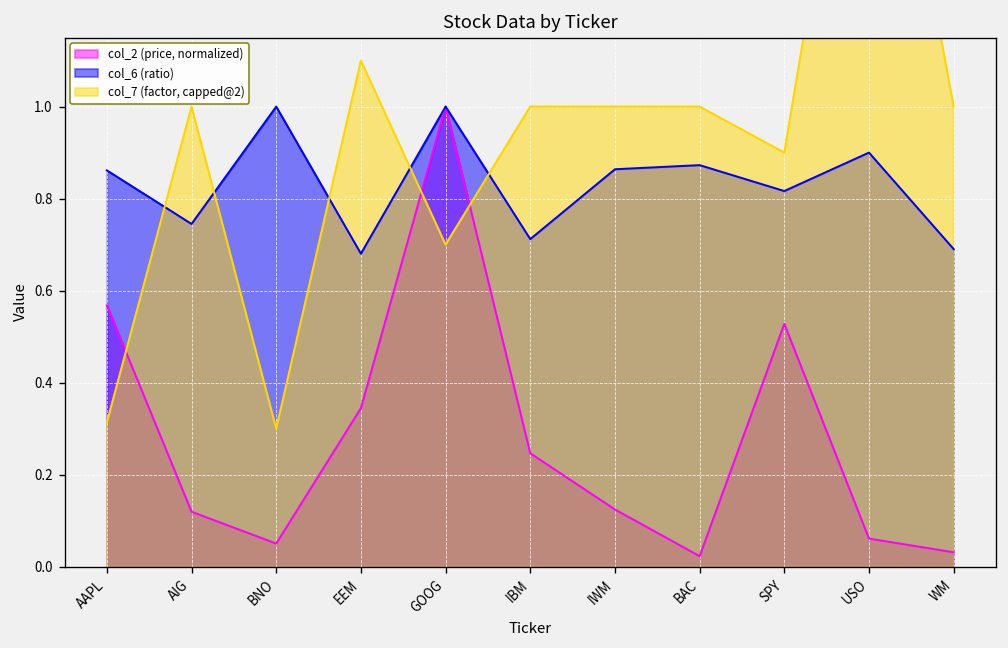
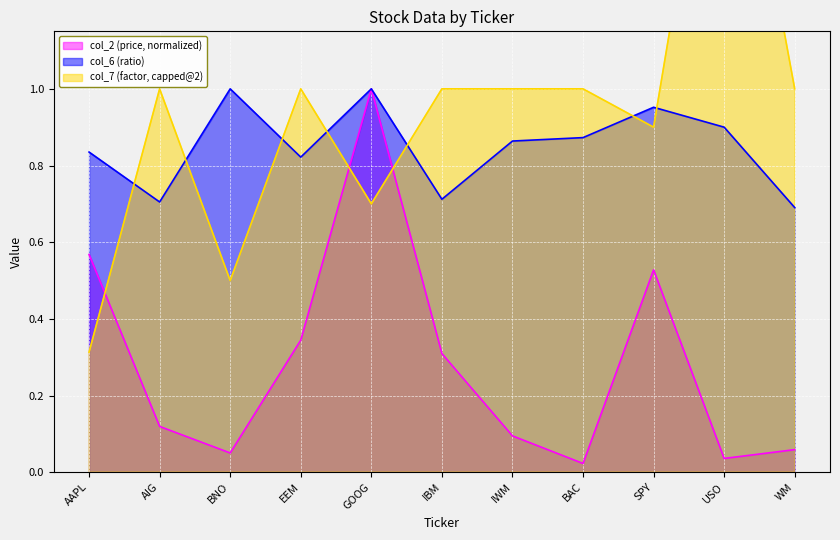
  {
    "col_2 (price, normalized)": {
      "AAPL": 0.57,
      "AIG": 0.12,
      "BNO": 0.05,
      "EEM": 0.34,
-     "IBM": 0.25,
-     "IWM": 0.12,
+     "IBM": 0.31,
+     "IWM": 0.09,
      "BAC": 0.02,
      "SPY": 0.53,
-     "USO": 0.06,
-     "WM": 0.03
+     "USO": 0.04,
+     "WM": 0.06
    },
    "col_6 (ratio)": {
-     "AAPL": 0.86,
-     "AIG": 0.74,
+     "AAPL": 0.84,
+     "AIG": 0.70,
      "BNO": 1.00,
-     "EEM": 0.68,
+     "EEM": 0.82,
      "IBM": 0.71,
      "IWM": 0.86,
      "BAC": 0.87,
-     "SPY": 0.82,
+     "SPY": 0.95,
      "USO": 0.90,
      "WM": 0.69
    },
    "col_7 (factor, capped@2)": {
      "AAPL": 0.31,
      "AIG": 1.0,
-     "BNO": 0.3,
-     "EEM": 1.1,
+     "BNO": 0.5,
+     "EEM": 1.0,
      "GOOG": 0.7,
      "IBM": 1.0,
      "IWM": 1.0,
      "BAC": 1.0,
      "SPY": 0.9,
      "WM": 1.0
    }
  }
